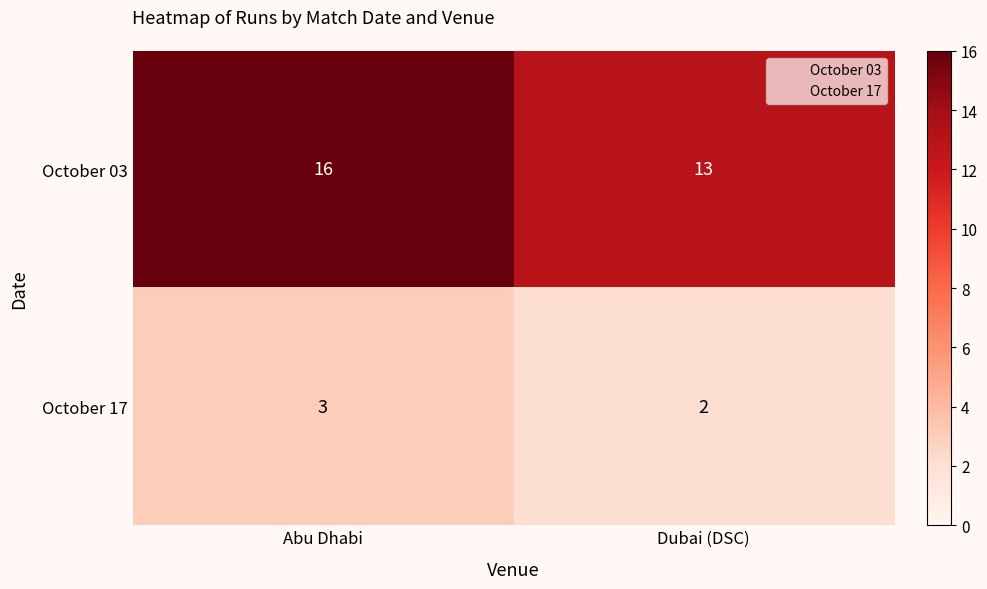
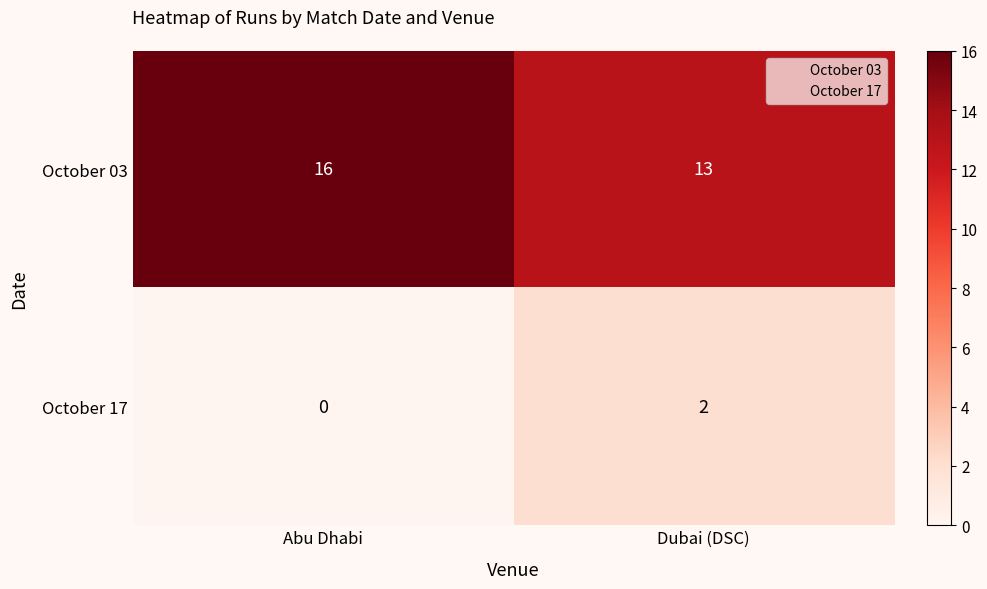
  {
    "October 03": {
      "Abu Dhabi": 16,
      "Dubai (DSC)": 13
    },
    "October 17": {
-     "Abu Dhabi": 3,
+     "Abu Dhabi": 0,
      "Dubai (DSC)": 2
    }
  }
